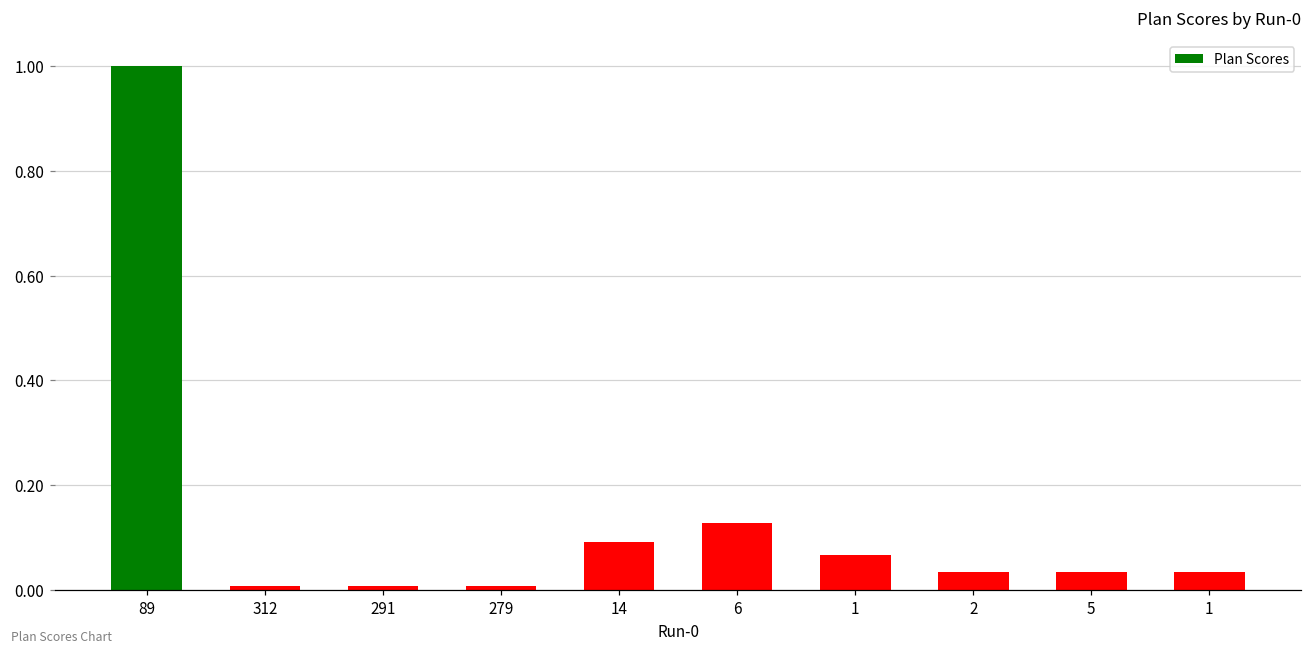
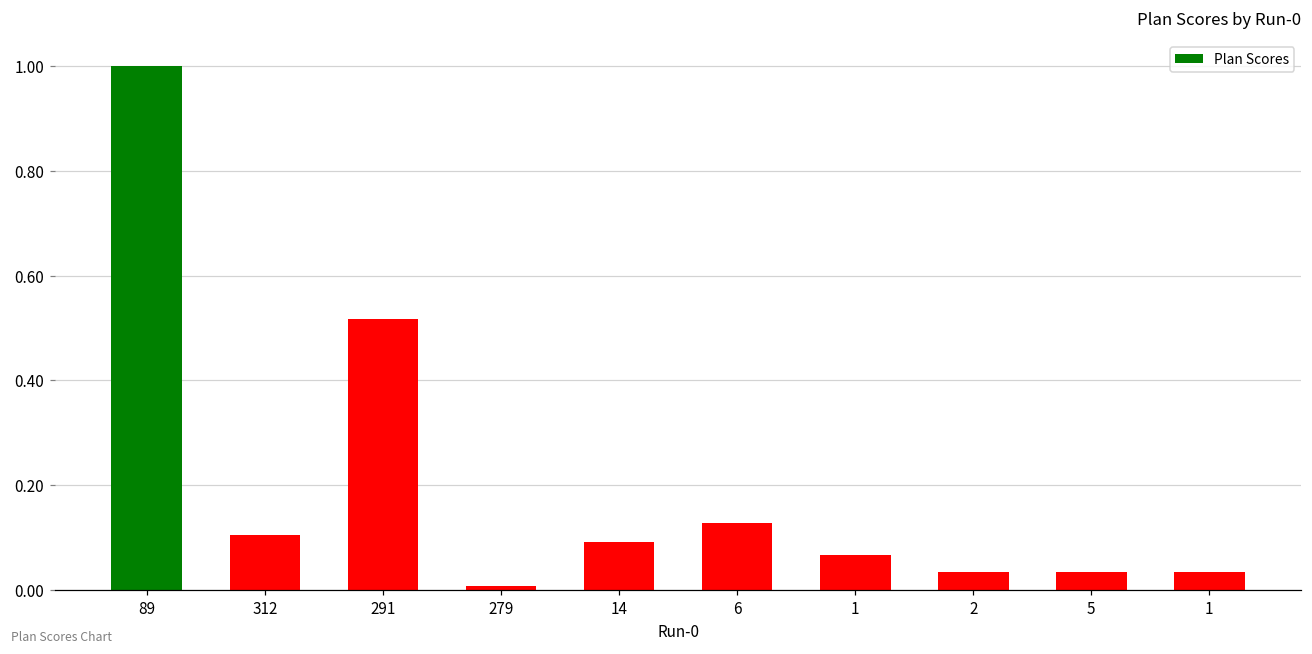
  {
    "89": 1.00,
-   "312": 0.01,
-   "291": 0.01,
+   "312": 0.11,
+   "291": 0.52,
    "279": 0.01,
    "14": 0.09,
    "6": 0.13,
    "2": 0.03,
    "5": 0.03
  }
